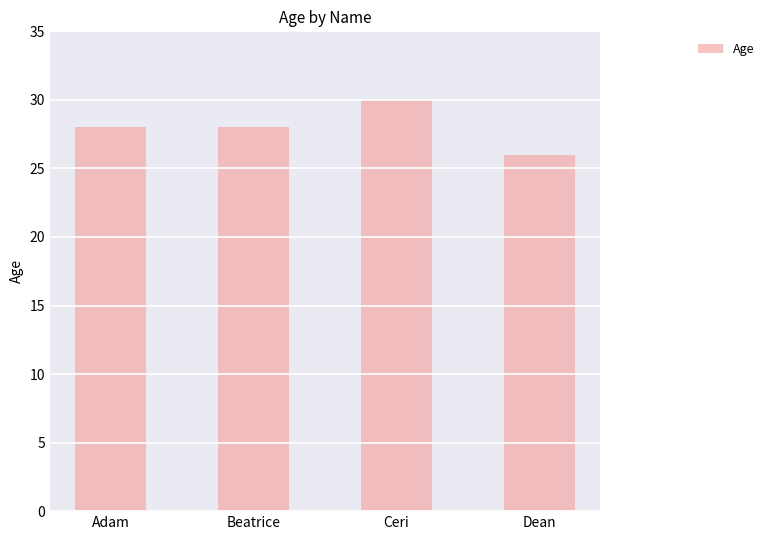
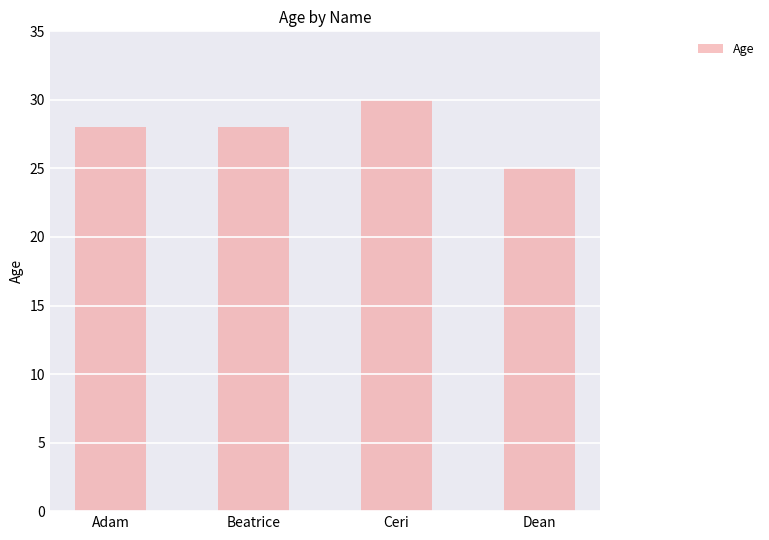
  {
    "Adam": 28,
    "Beatrice": 28,
    "Ceri": 30,
-   "Dean": 26
+   "Dean": 25
  }
